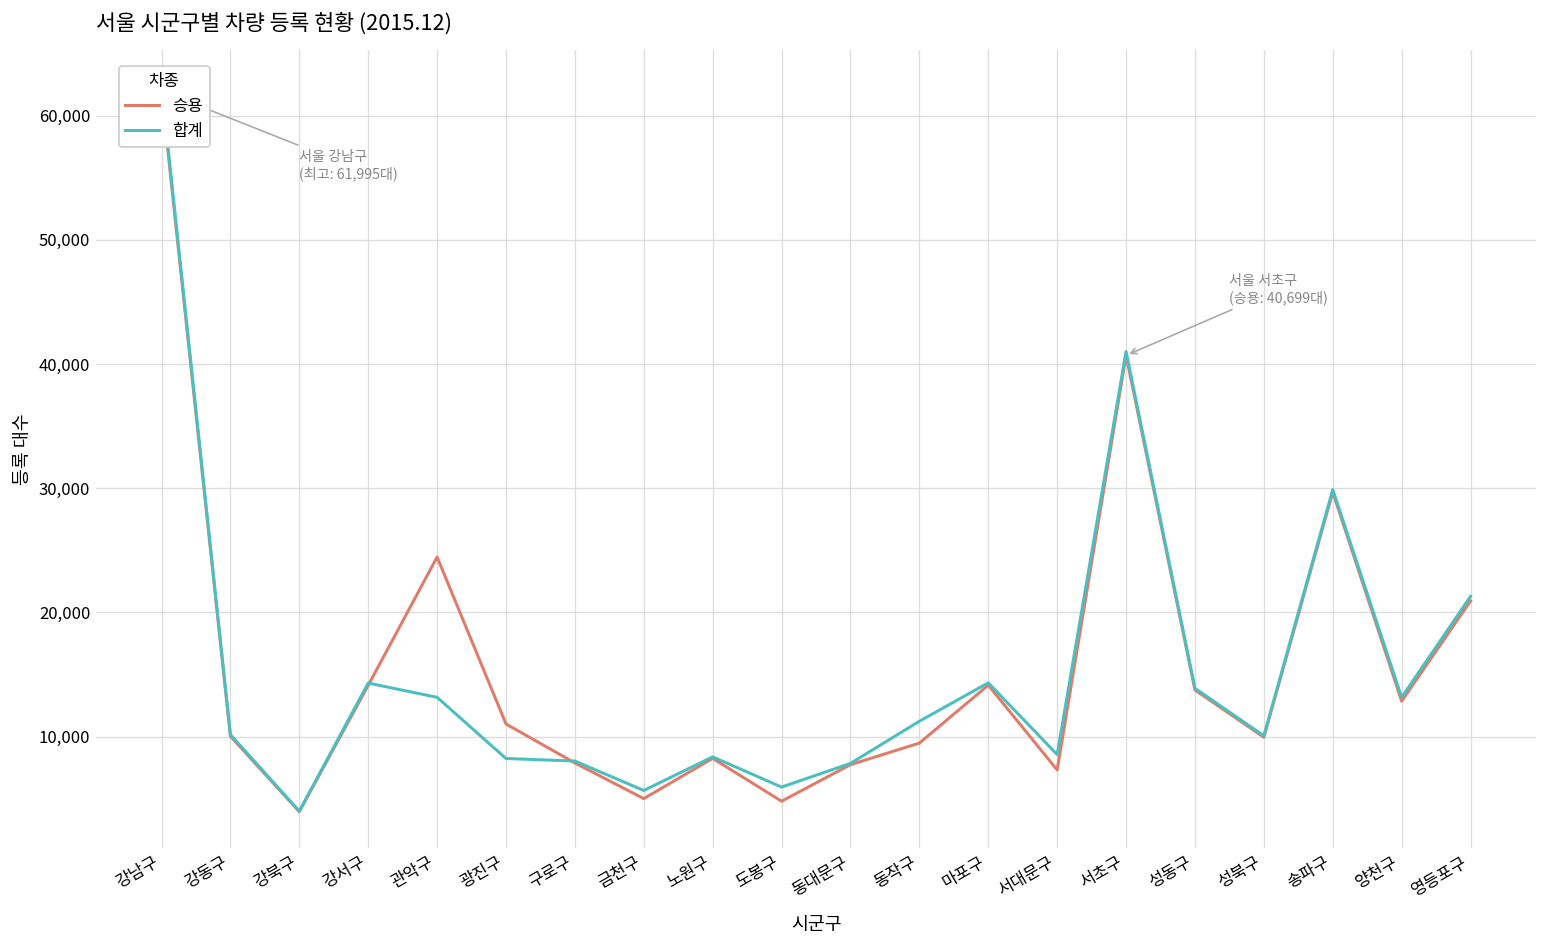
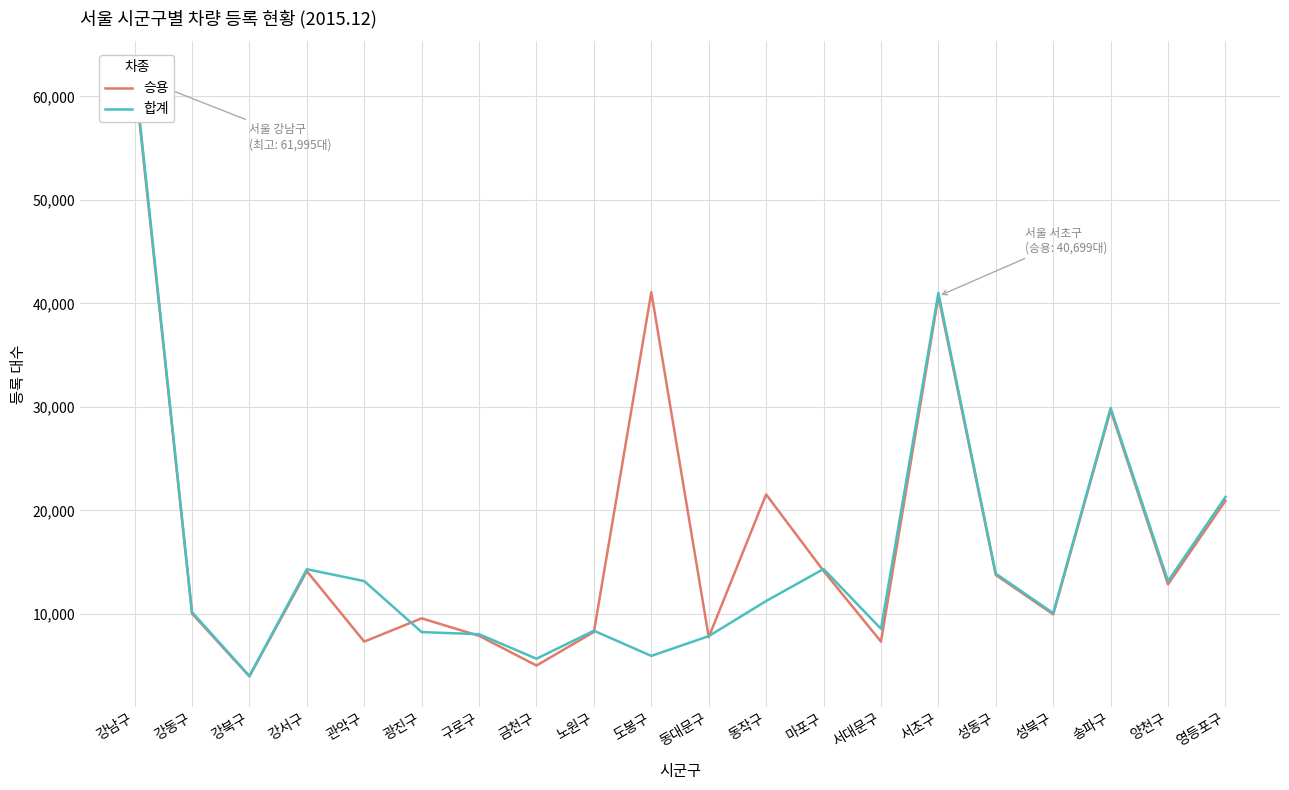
  {
    "승용": {
-     "관악구": "24,500",
-     "광진구": "11,000",
+     "관악구": "7,300",
+     "광진구": "9,600",
      "금천구": "5,000",
-     "도봉구": "4,800",
-     "동작구": "9,500",
+     "도봉구": "41,100",
+     "동작구": "21,500",
      "서대문구": "7,300",
      "양천구": "12,900",
      "영등포구": "20,900"
    },
    "합계": {
      "관악구": "13,200",
      "광진구": "8,200",
      "금천구": "5,700",
      "도봉구": "5,900",
      "동작구": "11,200",
      "서대문구": "8,600",
      "양천구": "13,200",
      "영등포구": "21,300"
    }
  }
